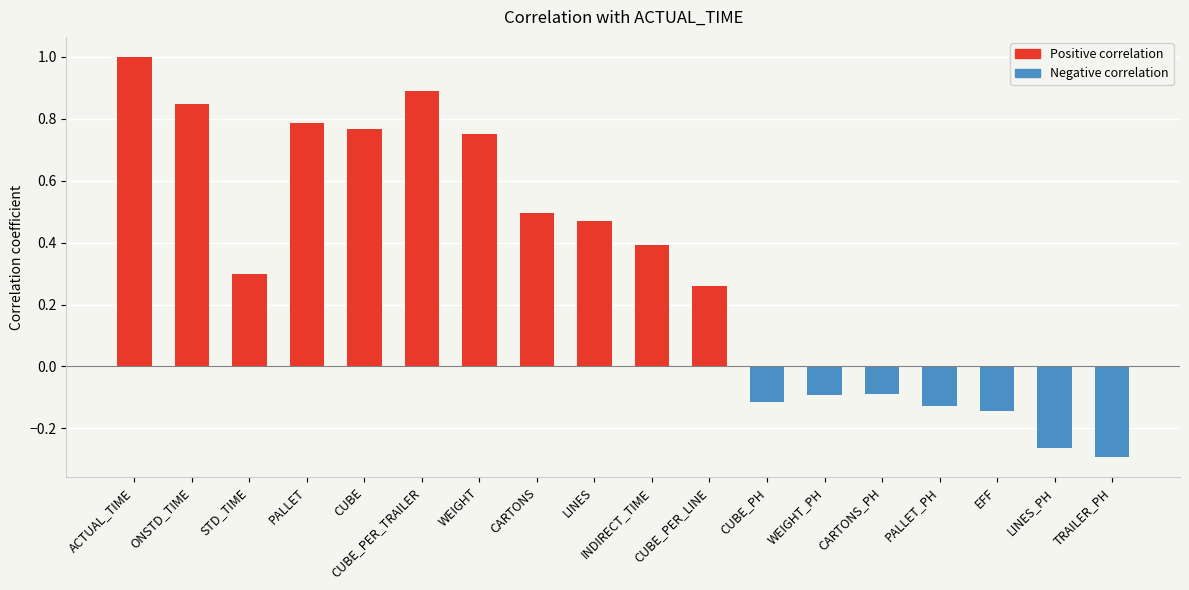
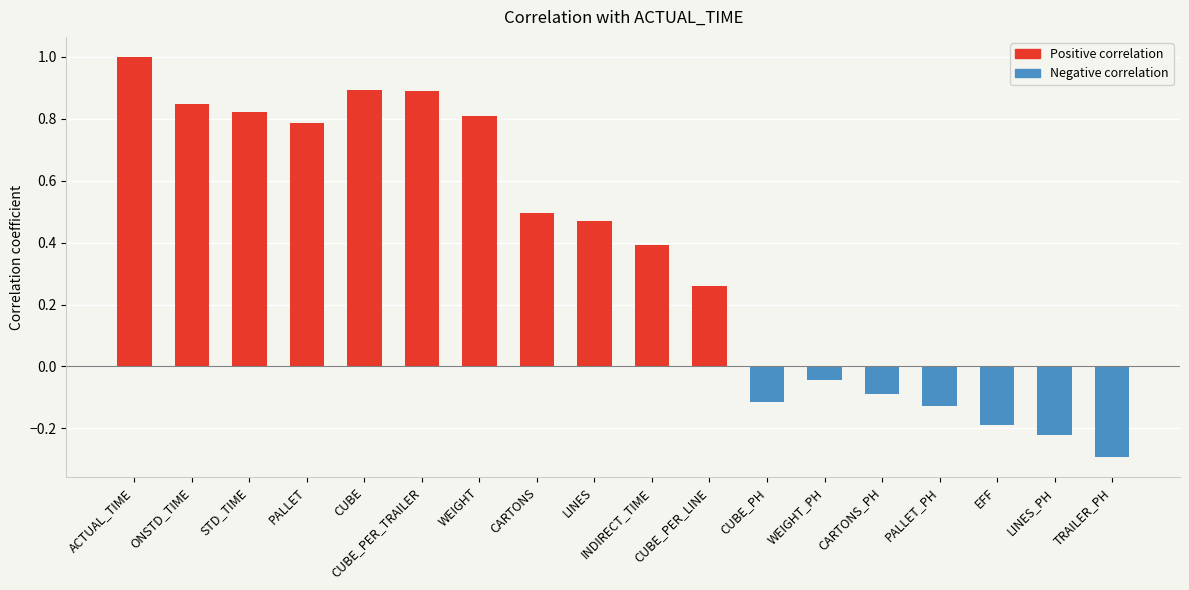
  {
    "Positive correlation": {
      "ACTUAL_TIME": 1.00,
      "ONSTD_TIME": 0.85,
-     "STD_TIME": 0.30,
+     "STD_TIME": 0.82,
      "PALLET": 0.79,
-     "CUBE": 0.77,
+     "CUBE": 0.89,
      "CUBE_PER_TRAILER": 0.89,
-     "WEIGHT": 0.75,
+     "WEIGHT": 0.81,
      "CARTONS": 0.50,
      "LINES": 0.47,
      "INDIRECT_TIME": 0.39,
      "CUBE_PER_LINE": 0.26
    },
    "Negative correlation": {
      "CUBE_PH": -0.11,
-     "WEIGHT_PH": -0.09,
+     "WEIGHT_PH": -0.04,
      "CARTONS_PH": -0.09,
      "PALLET_PH": -0.13,
-     "EFF": -0.15,
-     "LINES_PH": -0.26,
+     "EFF": -0.19,
+     "LINES_PH": -0.22,
      "TRAILER_PH": -0.29
    }
  }
